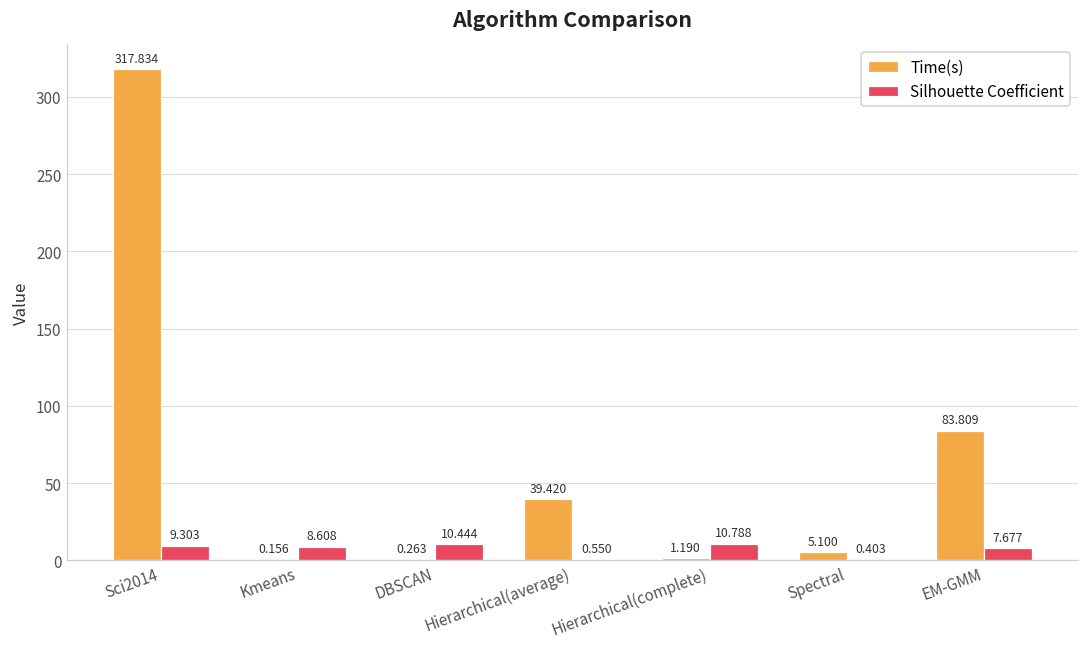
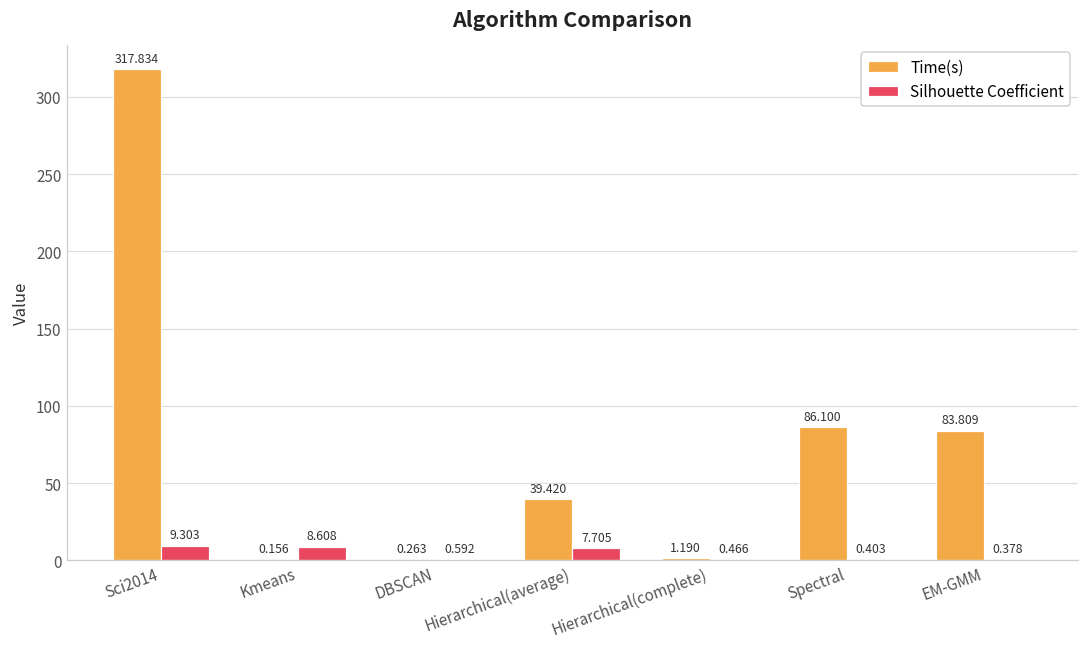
  {
    "Time(s)": {
      "Sci2014": 317.834,
      "Kmeans": 0.156,
      "DBSCAN": 0.263,
      "Hierarchical(average)": 39.420,
      "Hierarchical(complete)": 1.190,
-     "Spectral": 5.100,
+     "Spectral": 86.100,
      "EM-GMM": 83.809
    },
    "Silhouette Coefficient": {
      "Sci2014": 9.303,
      "Kmeans": 8.608,
-     "DBSCAN": 10.444,
-     "Hierarchical(average)": 0.550,
-     "Hierarchical(complete)": 10.788,
+     "DBSCAN": 0.592,
+     "Hierarchical(average)": 7.705,
+     "Hierarchical(complete)": 0.466,
      "Spectral": 0.403,
-     "EM-GMM": 7.677
+     "EM-GMM": 0.378
    }
  }
